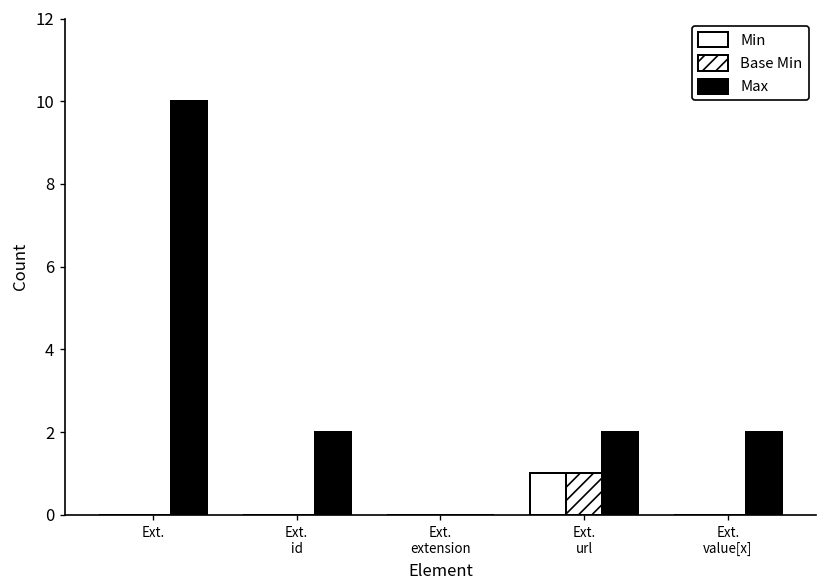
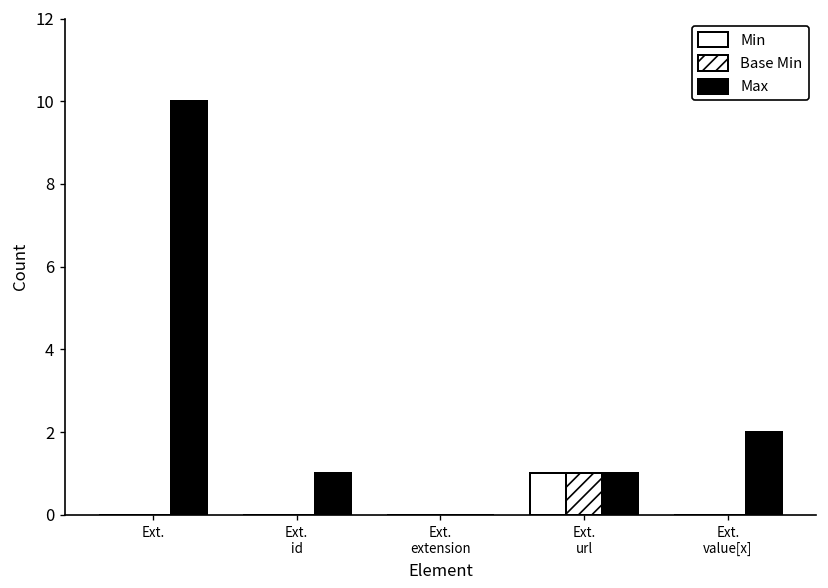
  {
    "Max": {
      "Ext.": 10,
-     "Ext. id": 2,
+     "Ext. id": 1,
      "Ext. extension": 0,
-     "Ext. url": 2,
+     "Ext. url": 1,
      "Ext. value[x]": 2
    }
  }
